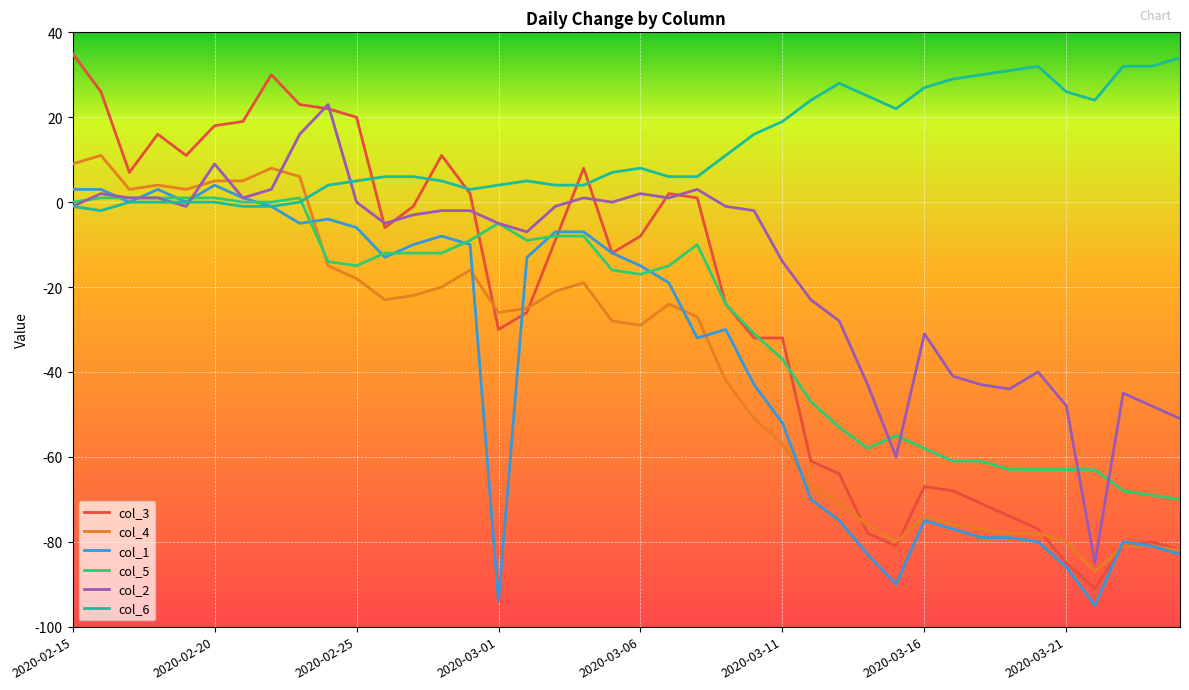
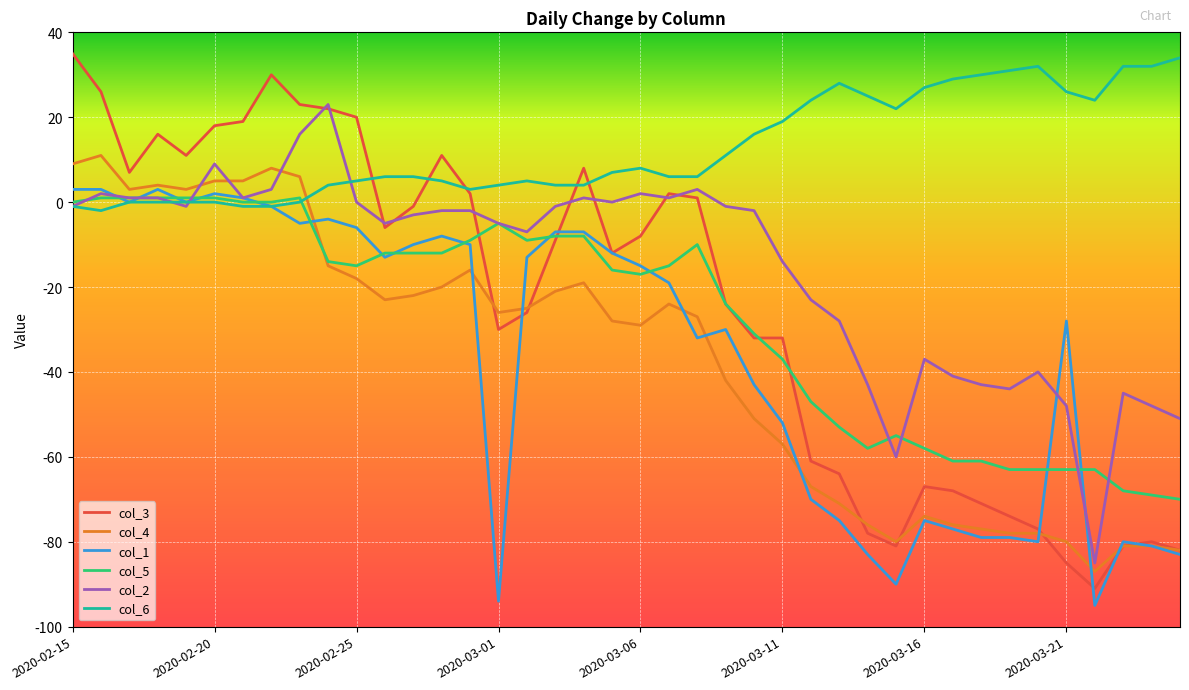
  {
    "col_1": {
      "2020-02-15": 3,
-     "2020-02-20": 4,
+     "2020-02-20": 2,
      "2020-02-25": -6,
      "2020-03-01": -94,
      "2020-03-06": -15,
      "2020-03-11": -52,
      "2020-03-16": -75,
-     "2020-03-21": -86
+     "2020-03-21": -28
    },
    "col_2": {
      "2020-02-20": 9,
      "2020-02-25": 0,
      "2020-03-06": 2,
      "2020-03-11": -14,
-     "2020-03-16": -31,
+     "2020-03-16": -37,
      "2020-03-21": -48
    }
  }
